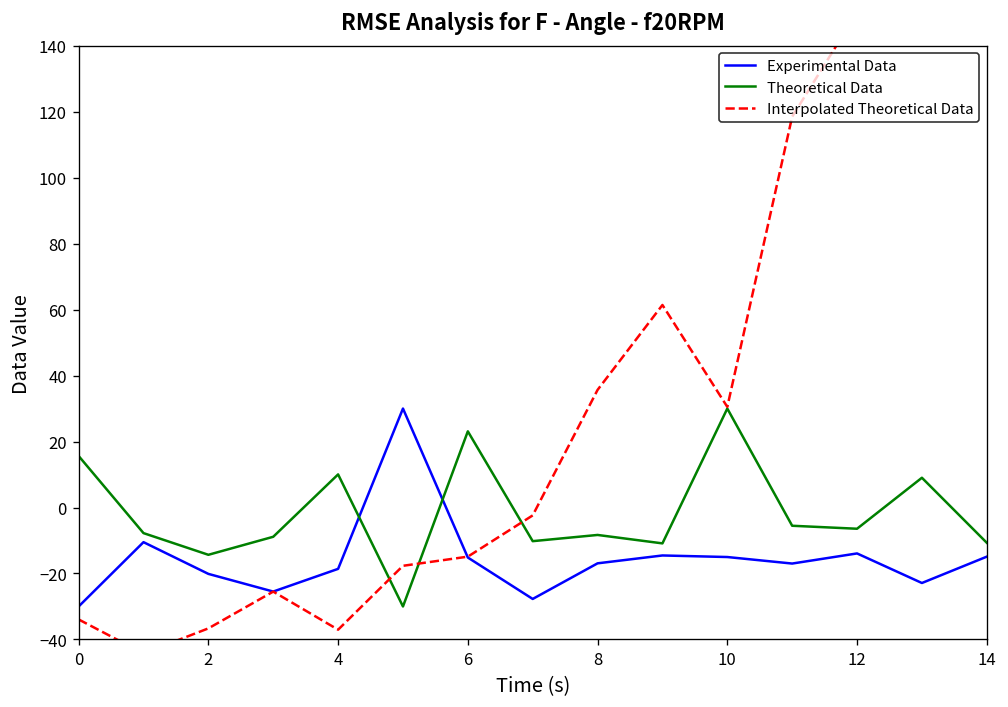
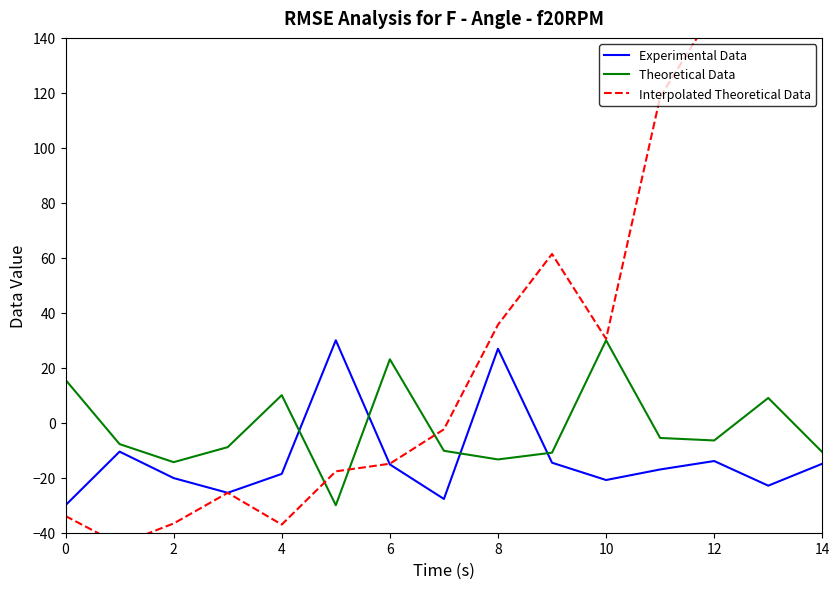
  {
    "Experimental Data": {
      "0": -30,
      "2": -20,
      "4": -19,
-     "8": -17,
-     "10": -15,
+     "8": 27,
+     "10": -21,
      "12": -14,
      "14": -15
    },
    "Theoretical Data": {
      "0": 16,
      "2": -14,
      "4": 10,
      "6": 23,
-     "8": -8,
+     "8": -13,
      "12": -6,
      "14": -11
    },
    "Interpolated Theoretical Data": {
      "0": -34,
      "2": -37,
      "4": -37,
      "8": 36
    }
  }
